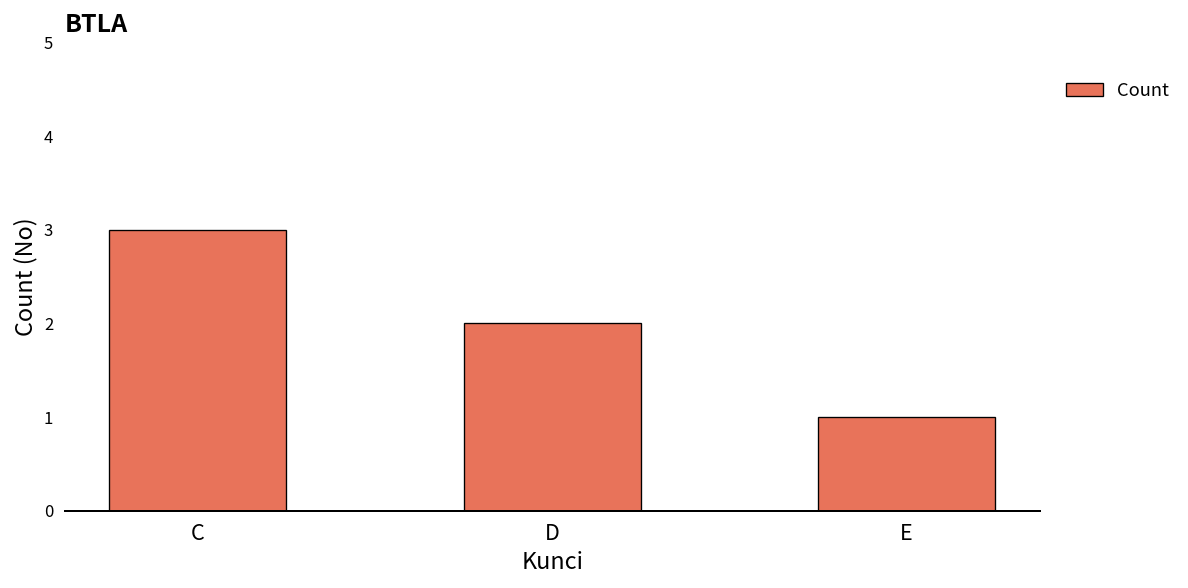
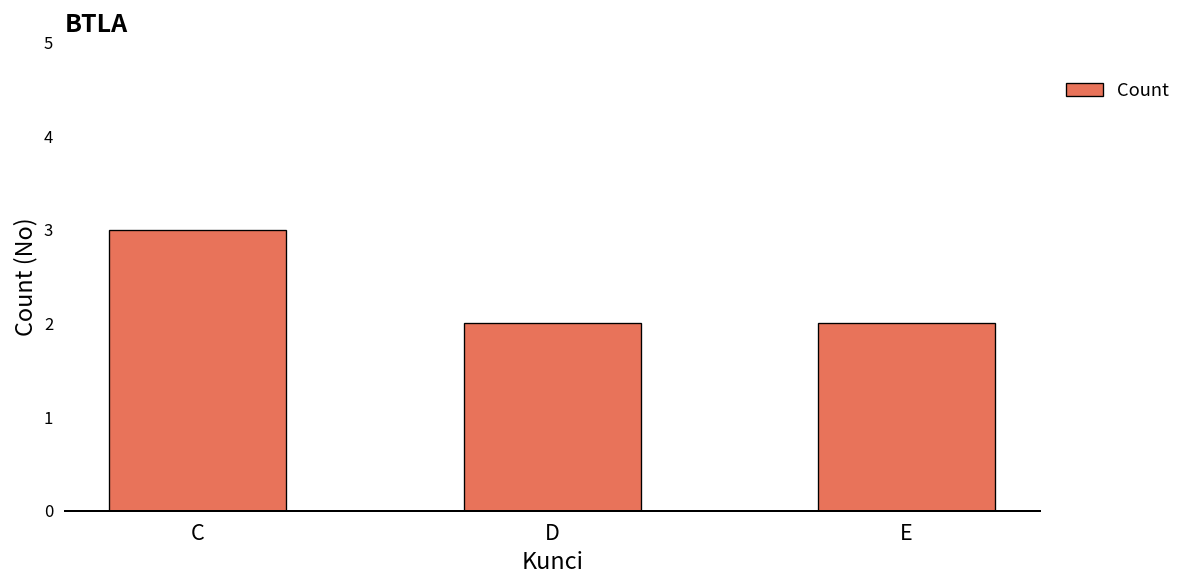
  {
    "C": 3,
    "D": 2,
-   "E": 1
+   "E": 2
  }
